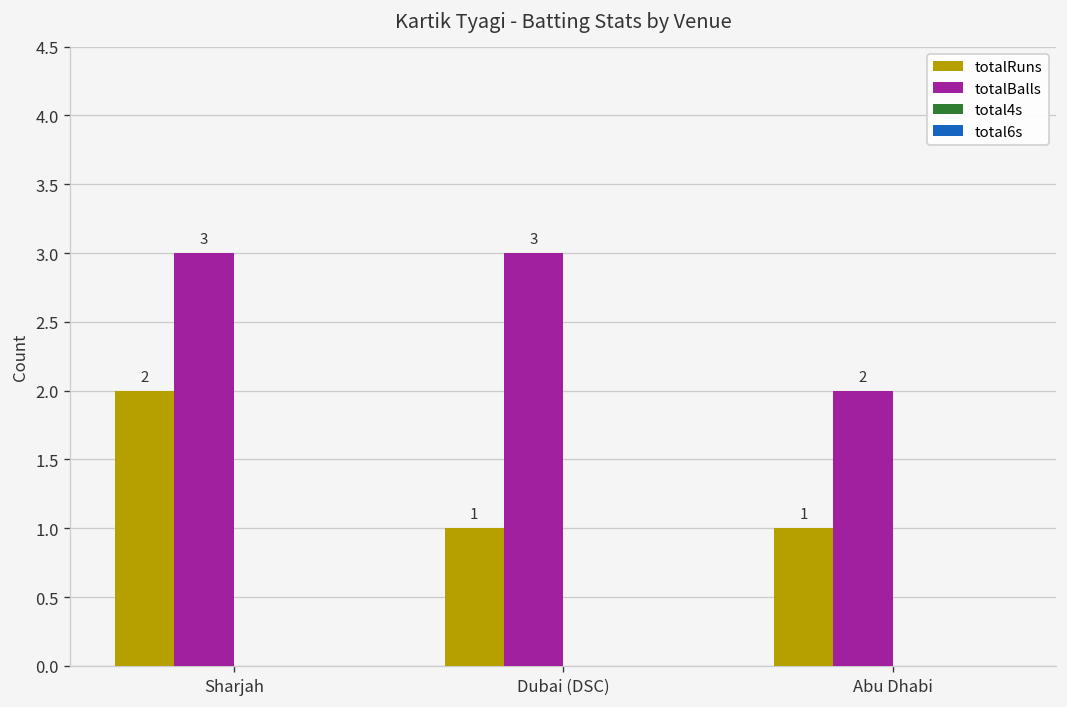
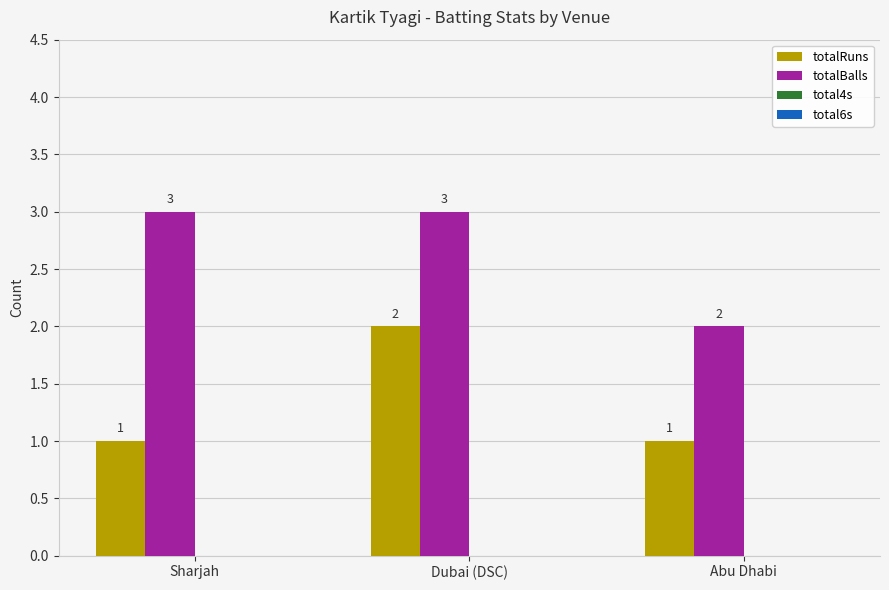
  {
    "totalRuns": {
-     "Sharjah": 2,
-     "Dubai (DSC)": 1,
+     "Sharjah": 1,
+     "Dubai (DSC)": 2,
      "Abu Dhabi": 1
    },
    "totalBalls": {
      "Sharjah": 3,
      "Dubai (DSC)": 3,
      "Abu Dhabi": 2
    },
    "total4s": {
      "Sharjah": 0.00,
      "Dubai (DSC)": 0.00,
      "Abu Dhabi": 0.00
    },
    "total6s": {
      "Sharjah": 0.00,
      "Dubai (DSC)": 0.00,
      "Abu Dhabi": 0.00
    }
  }
